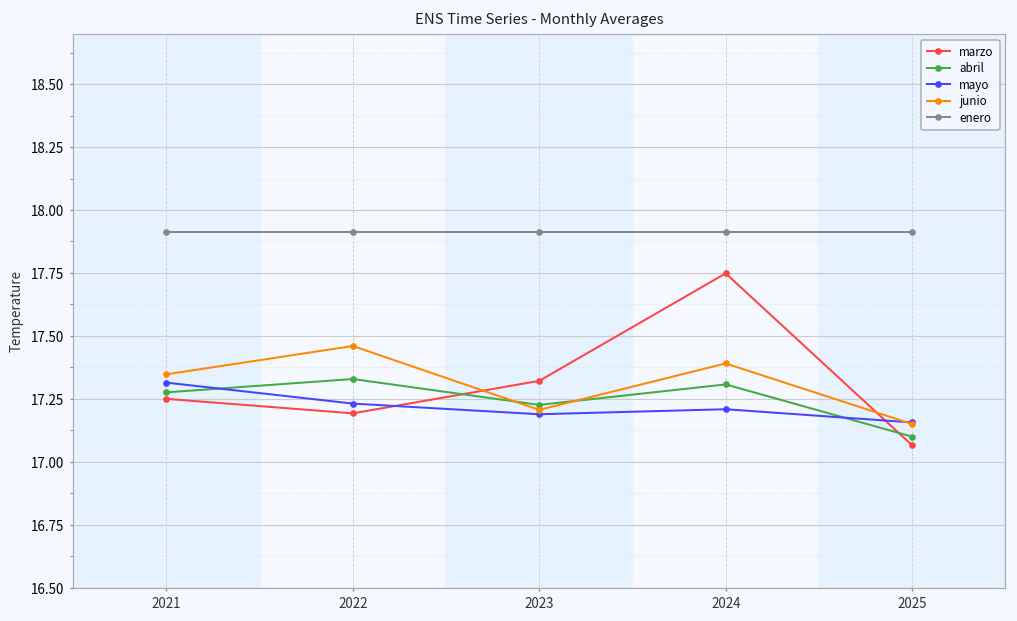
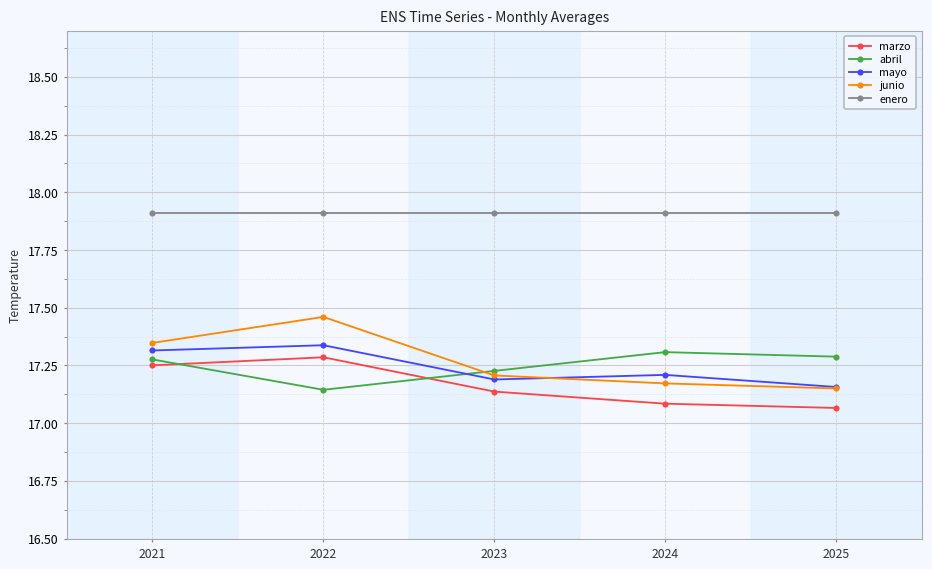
  {
    "marzo": {
      "2021": 17.25,
-     "2022": 17.19,
-     "2023": 17.32,
-     "2024": 17.75,
+     "2022": 17.29,
+     "2023": 17.14,
+     "2024": 17.08,
      "2025": 17.07
    },
    "abril": {
      "2021": 17.28,
-     "2022": 17.33,
+     "2022": 17.14,
      "2023": 17.23,
      "2024": 17.31,
-     "2025": 17.10
+     "2025": 17.29
    },
    "mayo": {
      "2021": 17.31,
-     "2022": 17.23,
+     "2022": 17.34,
      "2023": 17.19,
      "2024": 17.21
    },
    "junio": {
      "2021": 17.35,
      "2022": 17.46,
      "2023": 17.21,
-     "2024": 17.39
+     "2024": 17.17
    },
    "enero": {
      "2021": 17.91,
      "2022": 17.91,
      "2023": 17.91,
      "2024": 17.91,
      "2025": 17.91
    }
  }
